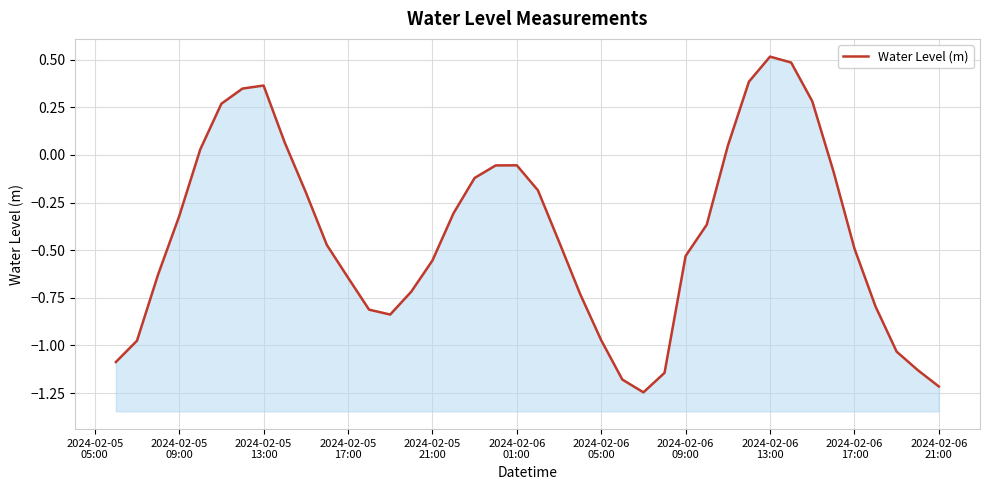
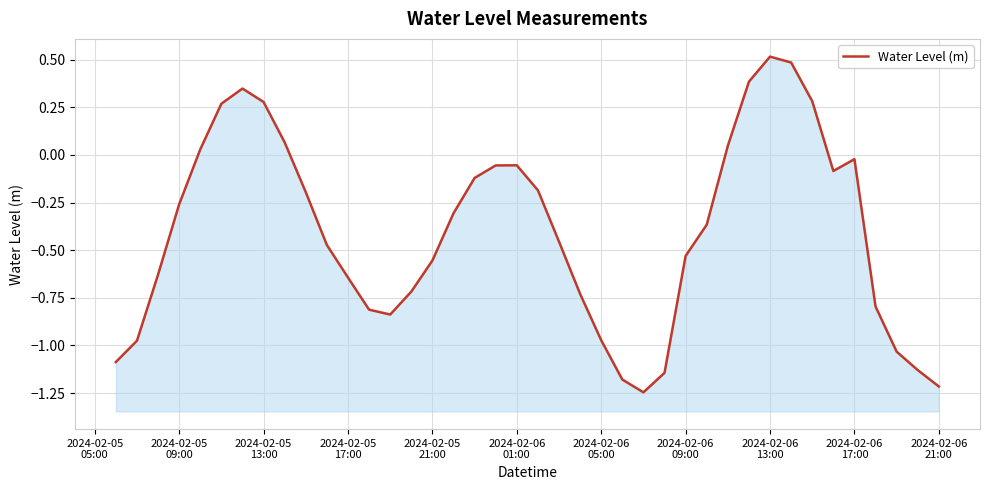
  {
-   "2024-02-05 09:00": -0.32,
-   "2024-02-05 13:00": 0.36,
+   "2024-02-05 09:00": -0.26,
+   "2024-02-05 13:00": 0.28,
    "2024-02-05 17:00": -0.64,
    "2024-02-05 21:00": -0.55,
    "2024-02-06 01:00": -0.05,
    "2024-02-06 05:00": -0.97,
    "2024-02-06 09:00": -0.53,
    "2024-02-06 13:00": 0.52,
-   "2024-02-06 17:00": -0.49,
+   "2024-02-06 17:00": -0.02,
    "2024-02-06 21:00": -1.22
  }
